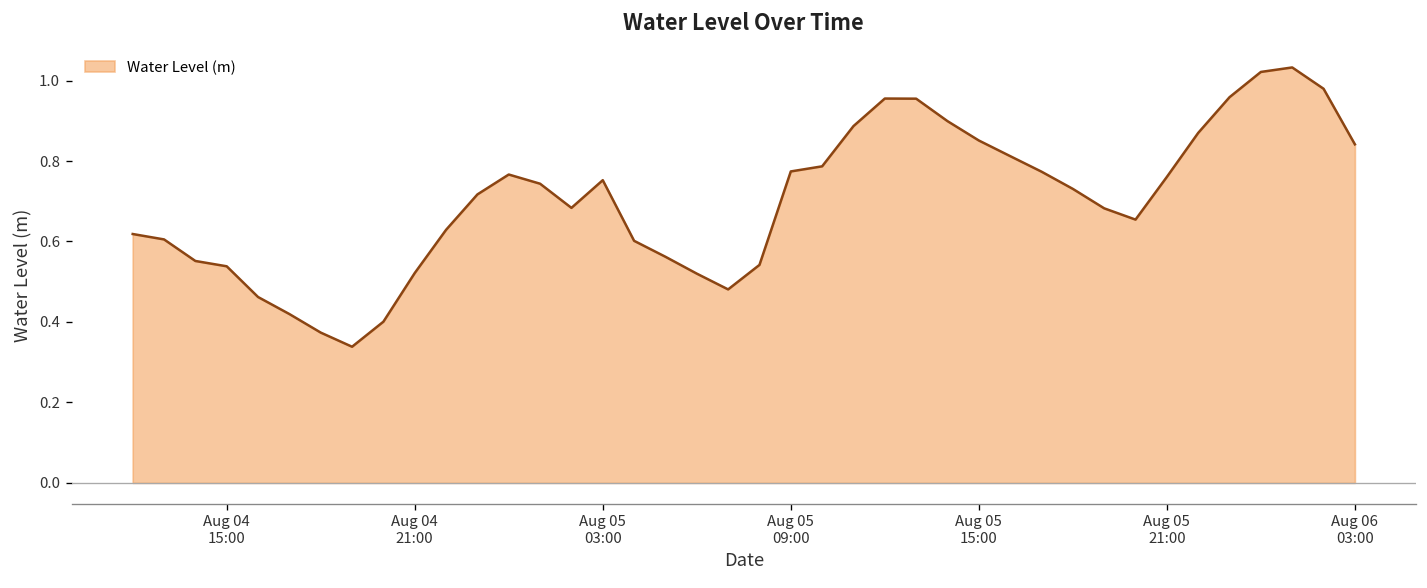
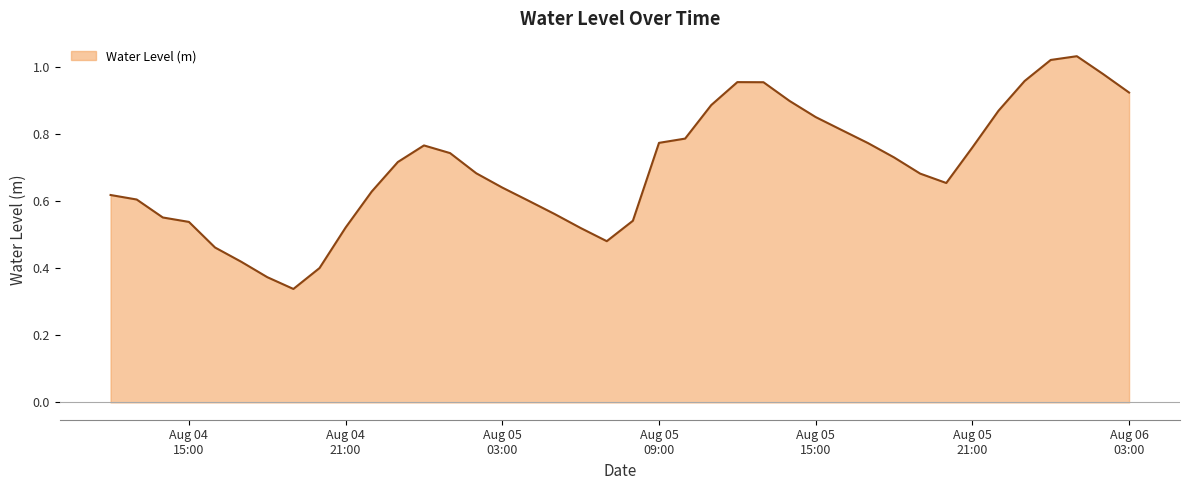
  {
    "Aug 04 15:00": 0.54,
    "Aug 04 21:00": 0.52,
-   "Aug 05 03:00": 0.75,
+   "Aug 05 03:00": 0.64,
    "Aug 05 09:00": 0.77,
    "Aug 05 15:00": 0.85,
    "Aug 05 21:00": 0.76,
-   "Aug 06 03:00": 0.84
+   "Aug 06 03:00": 0.92
  }
